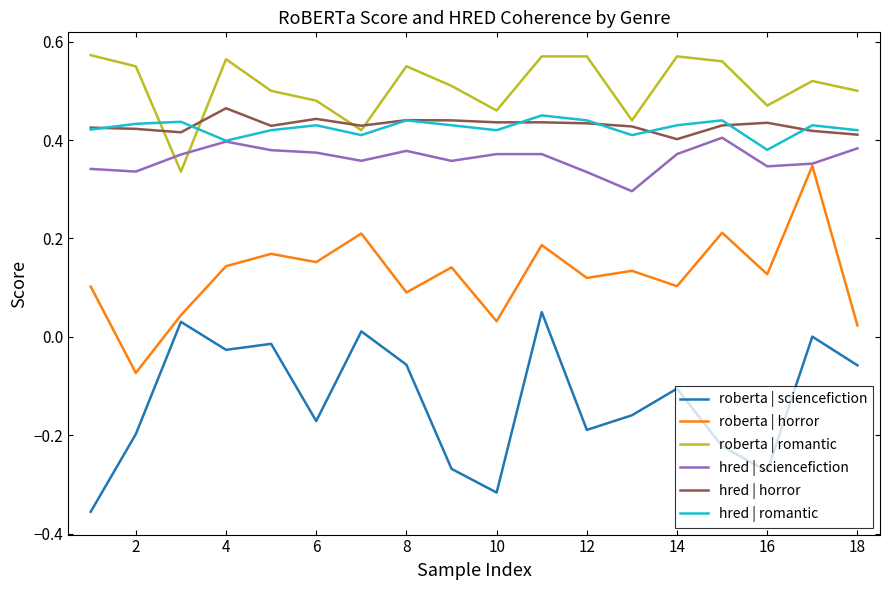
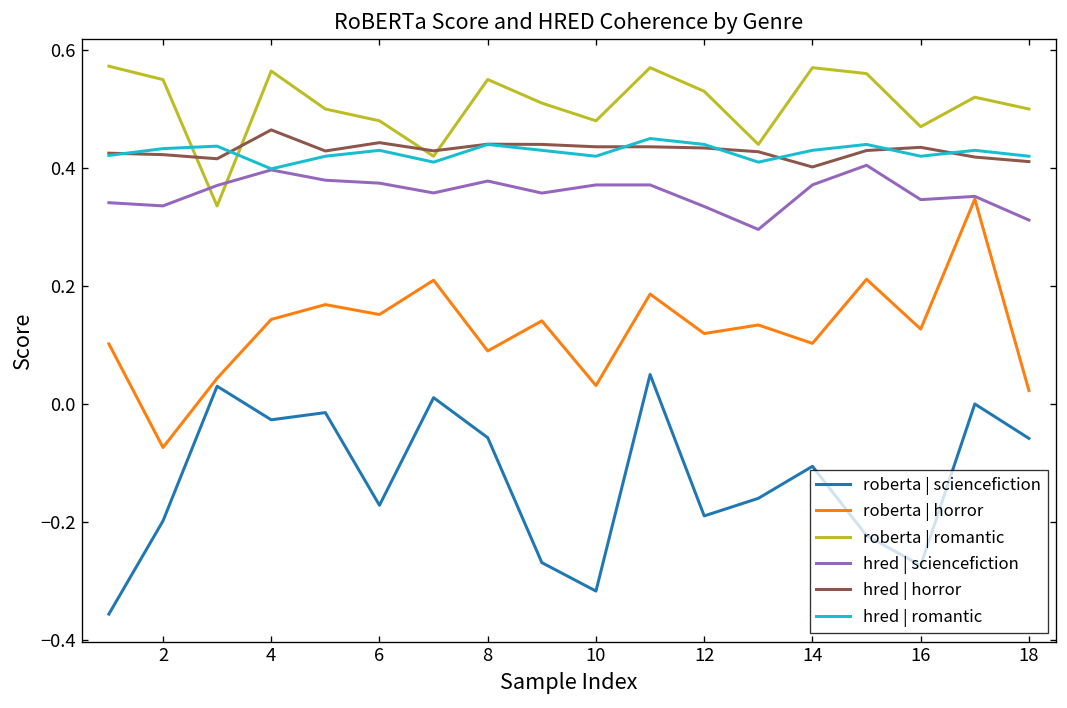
  {
    "roberta | sciencefiction": {
      "2": -0.20,
      "4": -0.03,
      "6": -0.17,
      "8": -0.06,
      "10": -0.32,
      "12": -0.19,
      "18": -0.06
    },
    "roberta | horror": {
      "2": -0.07,
      "4": 0.14,
      "6": 0.15,
      "8": 0.09,
      "10": 0.03,
      "12": 0.12,
      "14": 0.10,
      "16": 0.13,
      "18": 0.02
    },
    "roberta | romantic": {
      "2": 0.55,
      "4": 0.56,
      "6": 0.48,
      "8": 0.55,
-     "10": 0.46,
-     "12": 0.57,
+     "10": 0.48,
+     "12": 0.53,
      "14": 0.57,
      "16": 0.47,
      "18": 0.50
    },
    "hred | sciencefiction": {
      "2": 0.34,
      "6": 0.37,
      "8": 0.38,
      "10": 0.37,
      "12": 0.33,
      "14": 0.37,
      "16": 0.35,
-     "18": 0.38
+     "18": 0.31
    },
    "hred | horror": {
      "2": 0.42,
      "4": 0.46,
      "6": 0.44,
      "10": 0.44,
      "12": 0.43,
      "14": 0.40,
      "16": 0.44,
      "18": 0.41
    },
    "hred | romantic": {
      "2": 0.43,
      "6": 0.43,
      "10": 0.42,
      "12": 0.44,
      "14": 0.43,
-     "16": 0.38,
+     "16": 0.42,
      "18": 0.42
    }
  }
